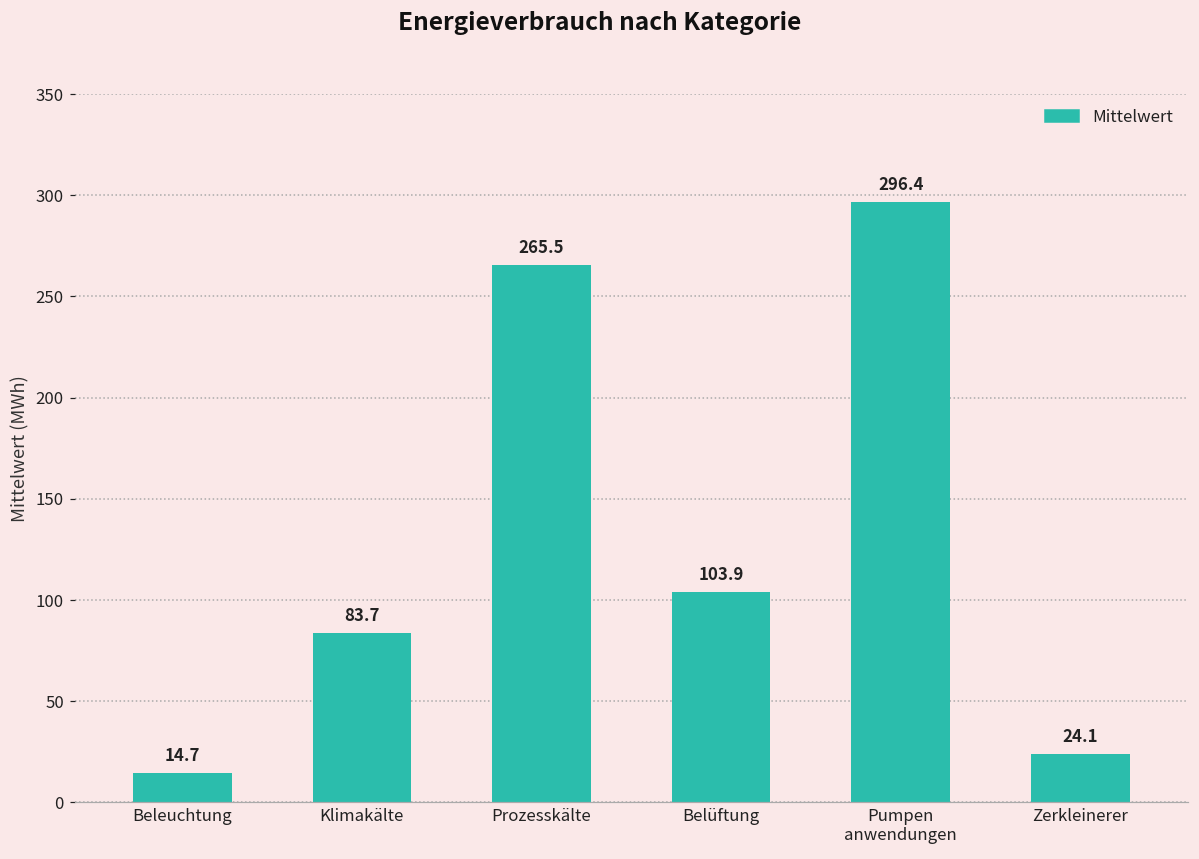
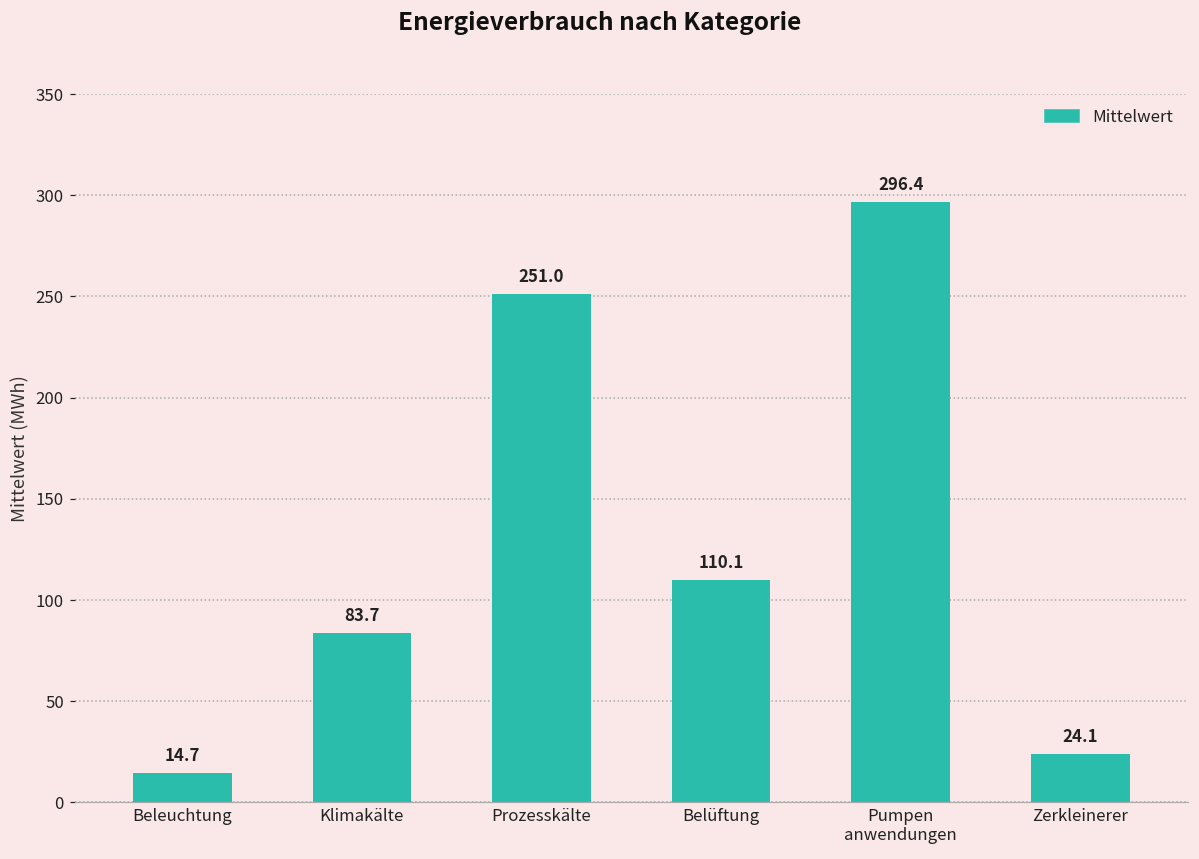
  {
    "Beleuchtung": 14.7,
    "Klimakälte": 83.7,
-   "Prozesskälte": 265.5,
-   "Belüftung": 103.9,
+   "Prozesskälte": 251.0,
+   "Belüftung": 110.1,
    "Pumpen anwendungen": 296.4,
    "Zerkleinerer": 24.1
  }
